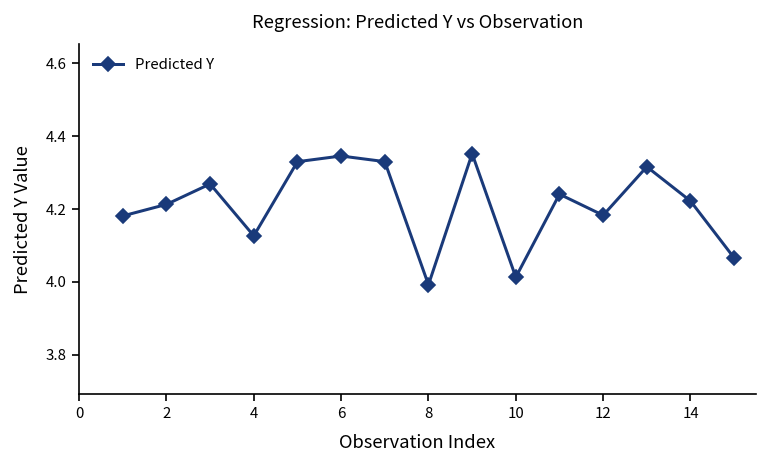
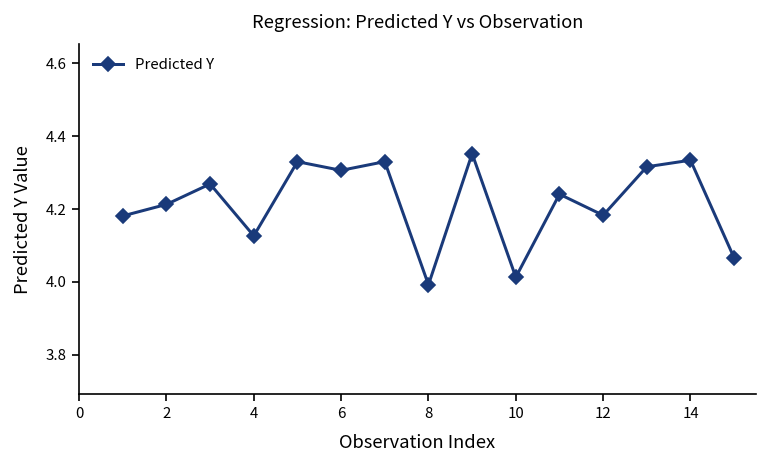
  {
    "2": 4.21,
    "4": 4.13,
-   "6": 4.35,
+   "6": 4.31,
    "8": 3.99,
    "10": 4.01,
    "12": 4.18,
-   "14": 4.22
+   "14": 4.33
  }
